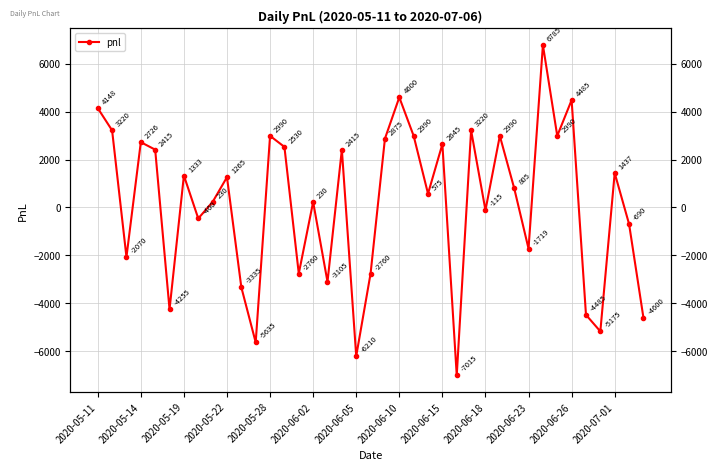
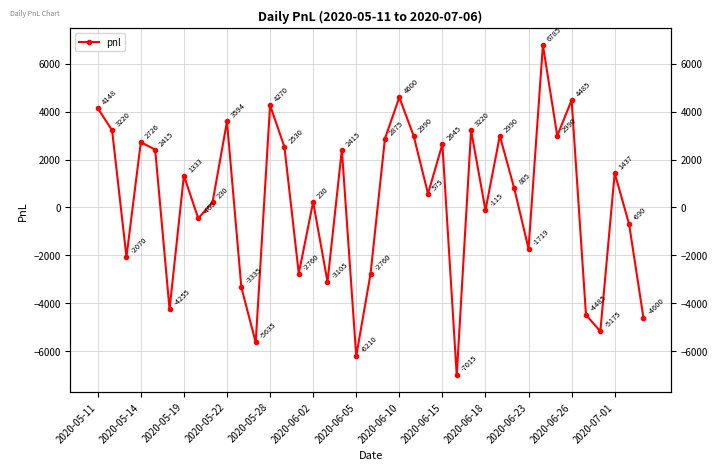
  {
    "2020-05-19": 1333,
-   "2020-05-22": 1265,
-   "2020-05-28": 2990,
+   "2020-05-22": 3594,
+   "2020-05-28": 4270,
    "2020-06-02": 230,
    "2020-06-05": -6210,
    "2020-06-10": 4600,
    "2020-06-15": 2645,
    "2020-06-18": -115,
    "2020-06-26": 4485,
    "2020-07-01": 1437
  }
